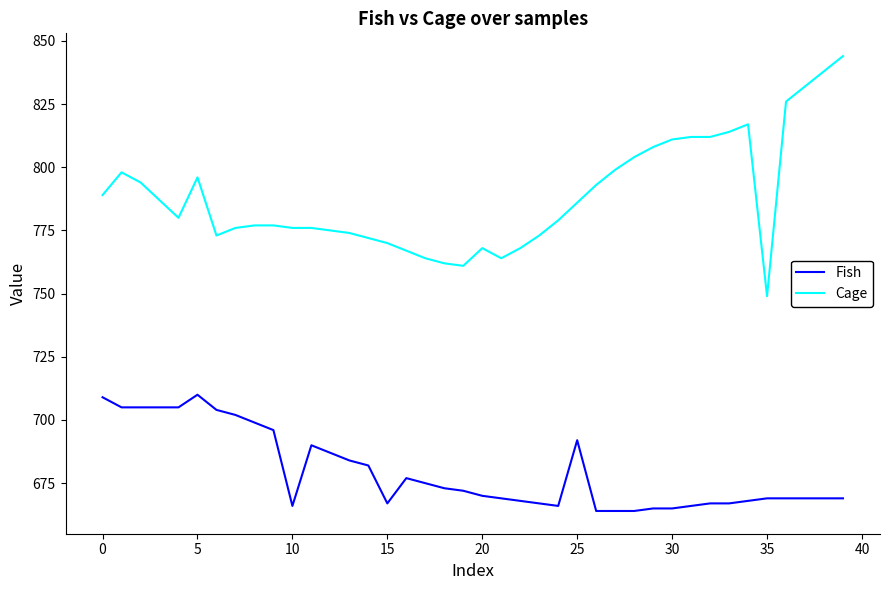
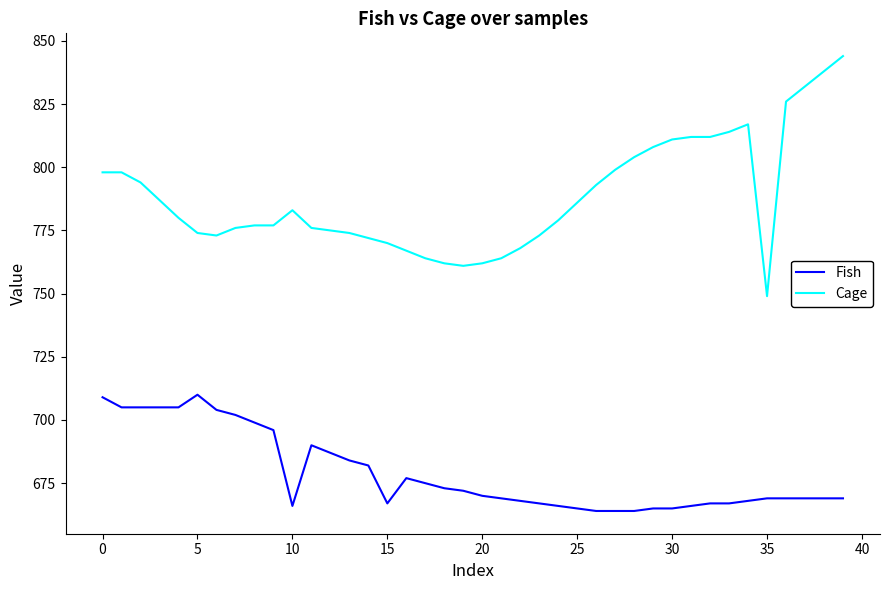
  {
    "Fish": {
      "0": 709,
      "5": 710,
      "10": 666,
      "15": 667,
      "20": 670,
-     "25": 692,
+     "25": 665,
      "30": 665,
      "35": 669
    },
    "Cage": {
-     "0": 789,
-     "5": 796,
-     "10": 776,
+     "0": 798,
+     "5": 774,
+     "10": 783,
      "15": 770,
-     "20": 768,
+     "20": 762,
      "25": 786,
      "30": 811,
      "35": 749
    }
  }
